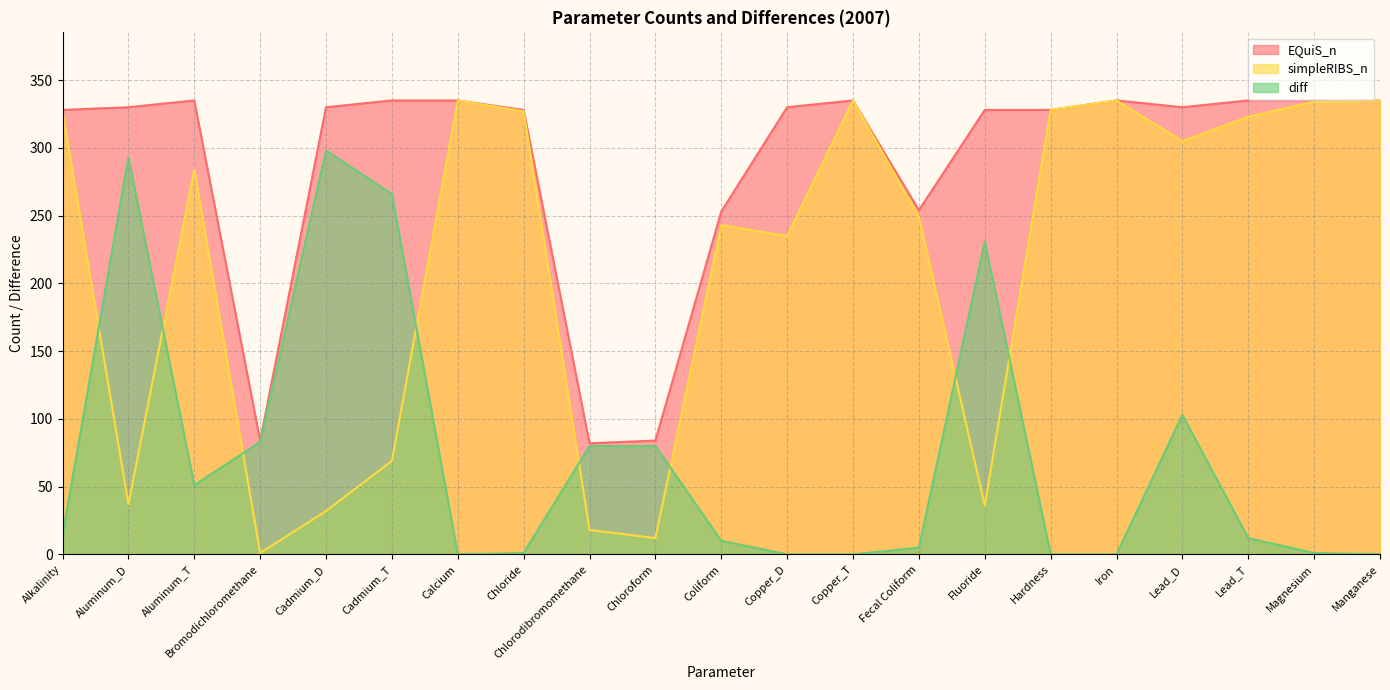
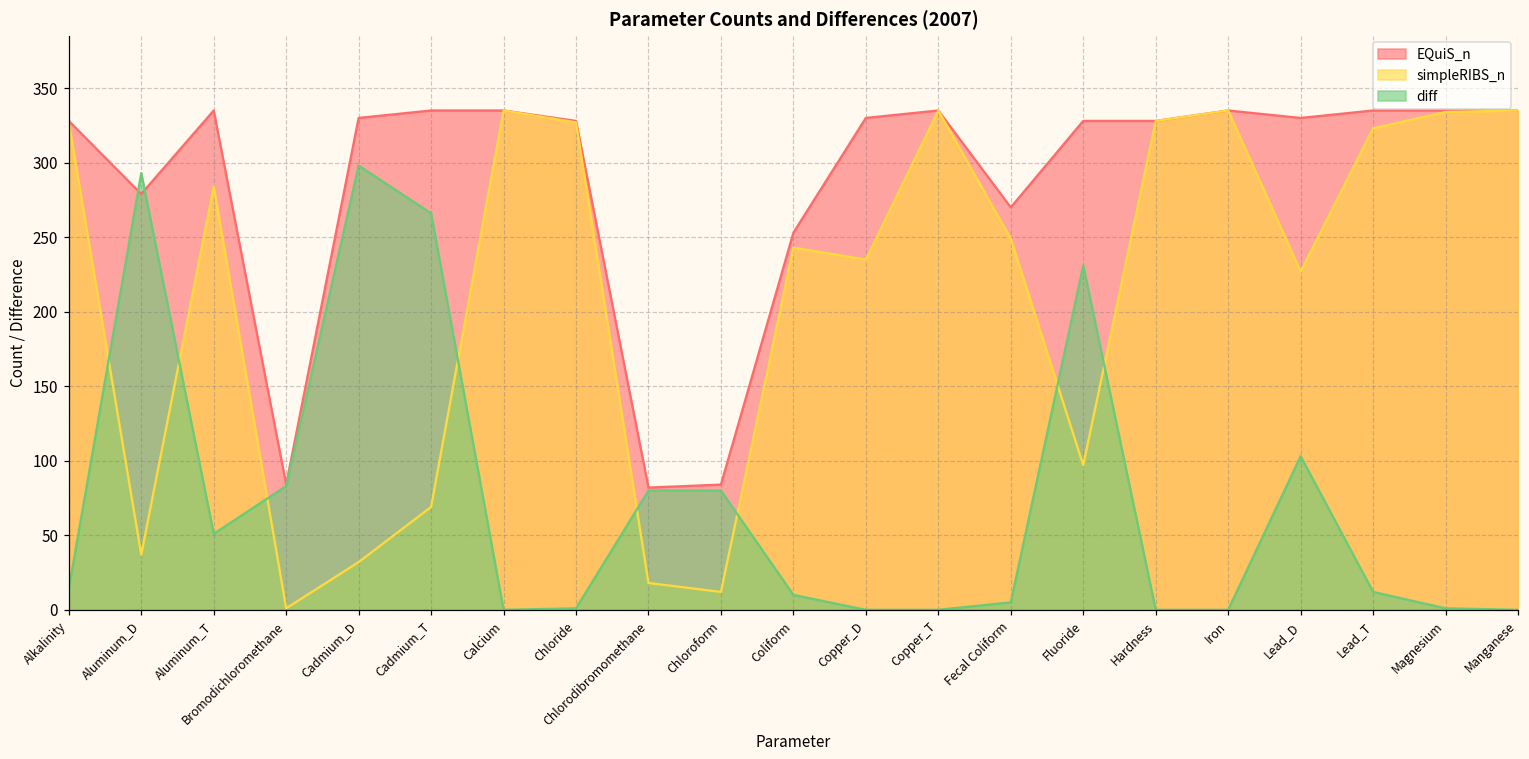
  {
    "EQuiS_n": {
-     "Aluminum_D": 330,
+     "Aluminum_D": 279,
      "Aluminum_T": 335,
      "Cadmium_D": 330,
      "Cadmium_T": 335,
      "Chlorodibromomethane": 82,
      "Chloroform": 84,
      "Coliform": 253,
      "Copper_D": 330,
-     "Fecal Coliform": 254,
+     "Fecal Coliform": 270,
      "Fluoride": 328,
      "Lead_D": 330,
      "Lead_T": 335
    },
    "simpleRIBS_n": {
      "Aluminum_D": 37,
      "Aluminum_T": 284,
      "Bromodichloromethane": 1,
      "Cadmium_D": 32,
      "Cadmium_T": 69,
      "Chlorodibromomethane": 18,
      "Chloroform": 12,
      "Coliform": 243,
      "Copper_D": 235,
      "Fecal Coliform": 249,
-     "Fluoride": 36,
-     "Lead_D": 305,
+     "Fluoride": 97,
+     "Lead_D": 227,
      "Lead_T": 323
    },
    "diff": {
      "Alkalinity": 14,
      "Aluminum_D": 293,
      "Aluminum_T": 51,
      "Cadmium_D": 298,
      "Cadmium_T": 266,
      "Calcium": 0,
      "Chloride": 1,
      "Chlorodibromomethane": 80,
      "Chloroform": 80,
      "Coliform": 10,
      "Copper_D": 0,
      "Copper_T": 0,
      "Fecal Coliform": 5,
      "Fluoride": 231,
      "Hardness": 0,
      "Iron": 0,
      "Lead_D": 103,
      "Lead_T": 12,
      "Magnesium": 1,
      "Manganese": 0
    }
  }
